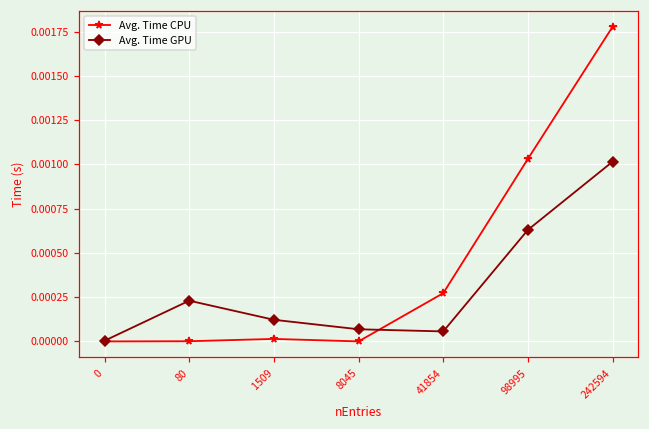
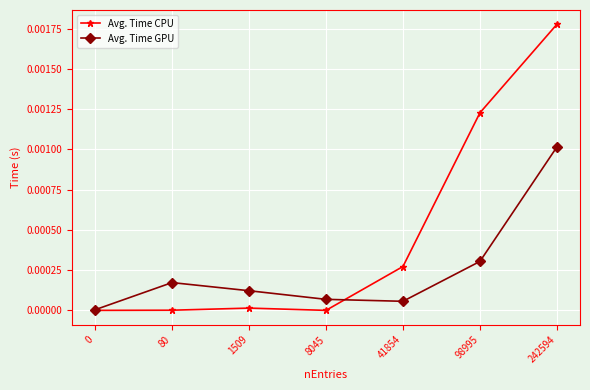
  {
    "Avg. Time CPU": {
      "80": 0.00000,
      "1509": 0.00001,
      "8045": 0.00000,
      "41854": 0.00027,
-     "98995": 0.00103,
+     "98995": 0.00123,
      "242594": 0.00178
    },
    "Avg. Time GPU": {
-     "80": 0.00023,
+     "80": 0.00017,
      "1509": 0.00012,
      "8045": 0.00007,
      "41854": 0.00006,
-     "98995": 0.00063,
+     "98995": 0.00030,
      "242594": 0.00102
    }
  }
